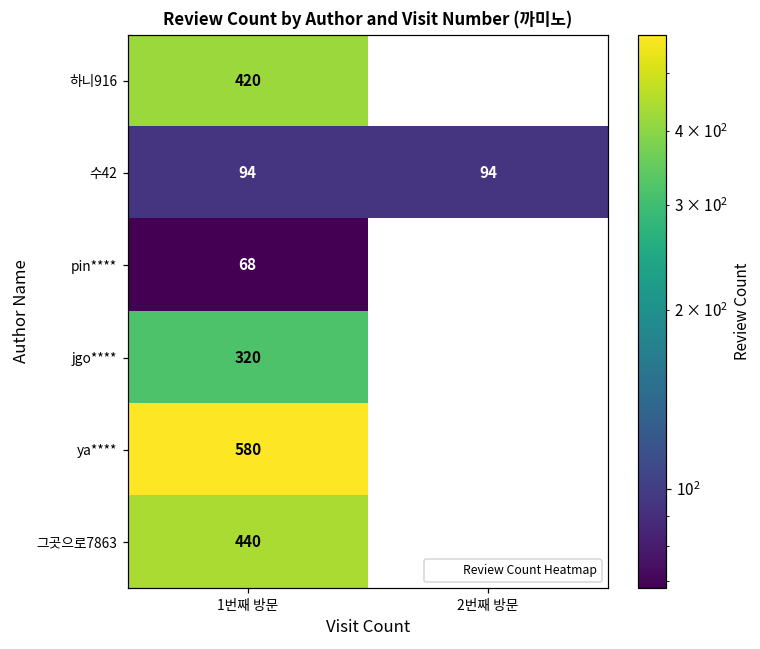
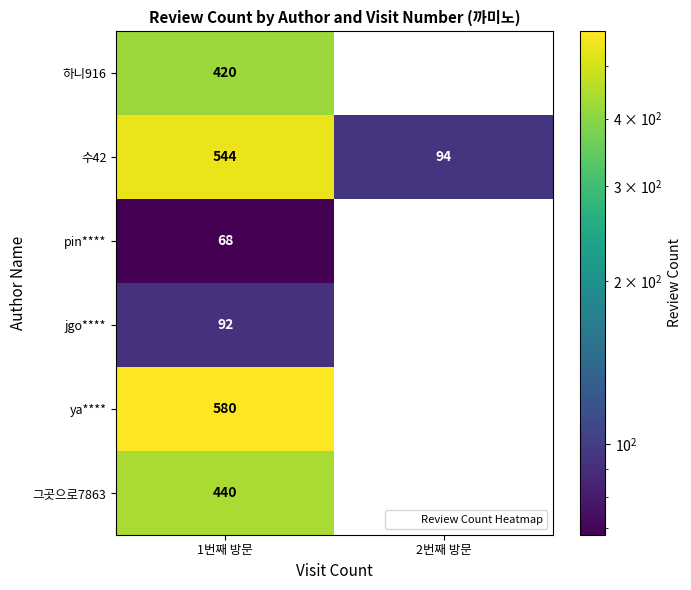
  {
    "하니916": {
      "1번째 방문": 420
    },
    "수42": {
-     "1번째 방문": 94,
+     "1번째 방문": 544,
      "2번째 방문": 94
    },
    "pin****": {
      "1번째 방문": 68
    },
    "jgo****": {
-     "1번째 방문": 320
+     "1번째 방문": 92
    },
    "ya****": {
      "1번째 방문": 580
    },
    "그곳으로7863": {
      "1번째 방문": 440
    }
  }
